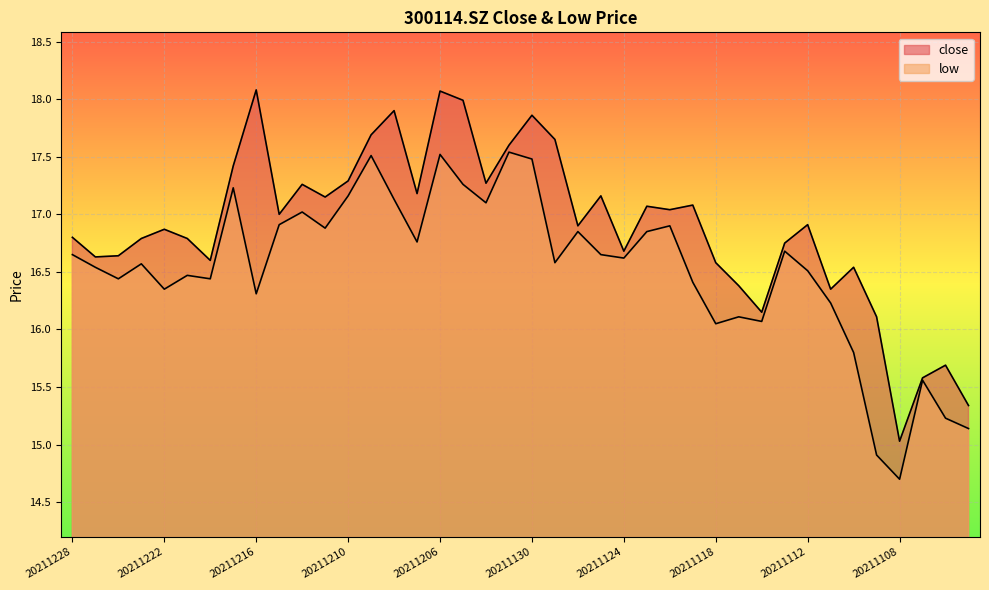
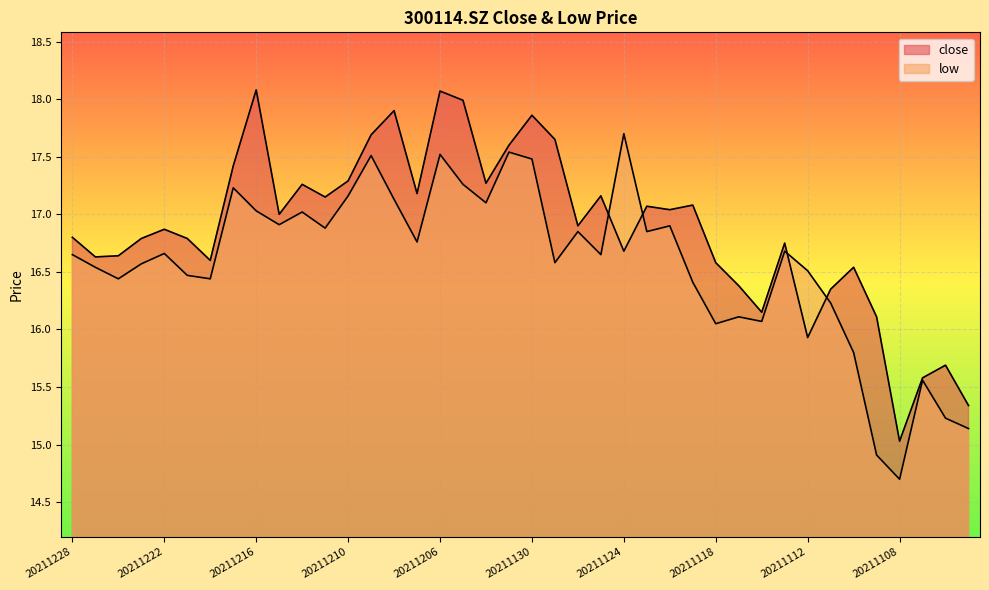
  {
    "close": {
      "20211228": 16.80,
      "20211222": 16.87,
      "20211216": 18.08,
      "20211210": 17.29,
      "20211206": 18.07,
      "20211130": 17.86,
      "20211124": 16.68,
      "20211118": 16.58,
-     "20211112": 16.91,
+     "20211112": 15.93,
      "20211108": 15.03
    },
    "low": {
      "20211228": 16.65,
-     "20211222": 16.35,
-     "20211216": 16.31,
+     "20211222": 16.66,
+     "20211216": 17.03,
      "20211210": 17.16,
      "20211206": 17.52,
      "20211130": 17.48,
-     "20211124": 16.62,
+     "20211124": 17.70,
      "20211118": 16.05,
      "20211112": 16.51,
      "20211108": 14.70
    }
  }
